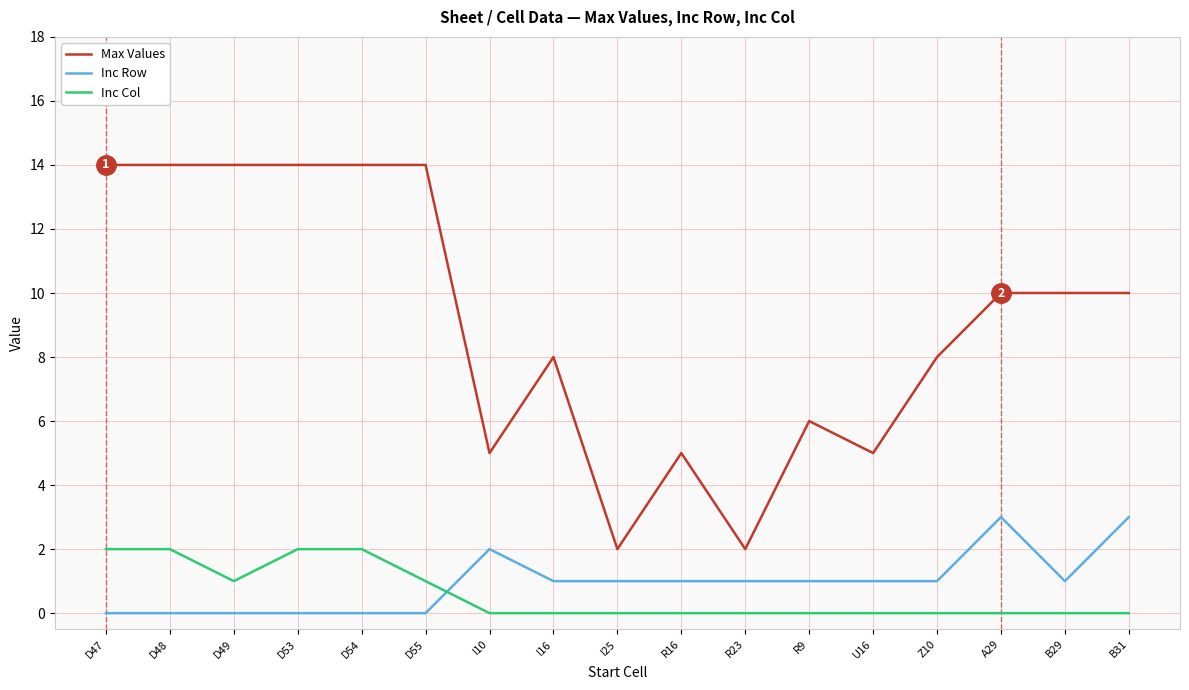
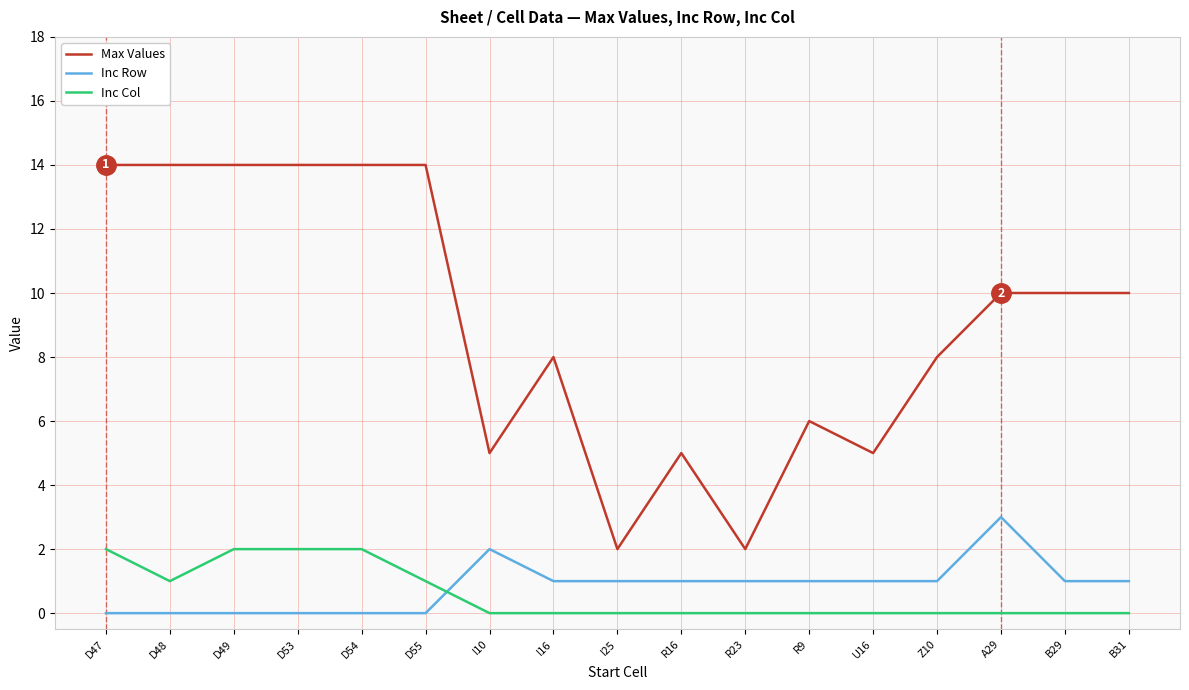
  {
    "Inc Row": {
      "D47": 0,
      "D48": 0,
      "D49": 0,
      "D53": 0,
      "D54": 0,
      "D55": 0,
      "I10": 2,
      "I16": 1,
      "I25": 1,
      "R16": 1,
      "R23": 1,
      "R9": 1,
      "U16": 1,
      "Z10": 1,
      "A29": 3,
      "B29": 1,
-     "B31": 3
+     "B31": 1
    },
    "Inc Col": {
      "D47": 2,
-     "D48": 2,
-     "D49": 1,
+     "D48": 1,
+     "D49": 2,
      "D53": 2,
      "D54": 2,
      "D55": 1,
      "I10": 0,
      "I16": 0,
      "I25": 0,
      "R16": 0,
      "R23": 0,
      "R9": 0,
      "U16": 0,
      "Z10": 0,
      "A29": 0,
      "B29": 0,
      "B31": 0
    }
  }
